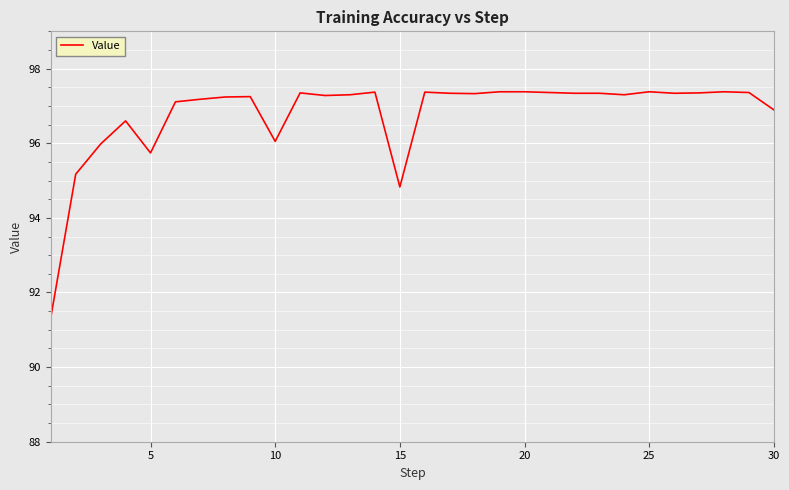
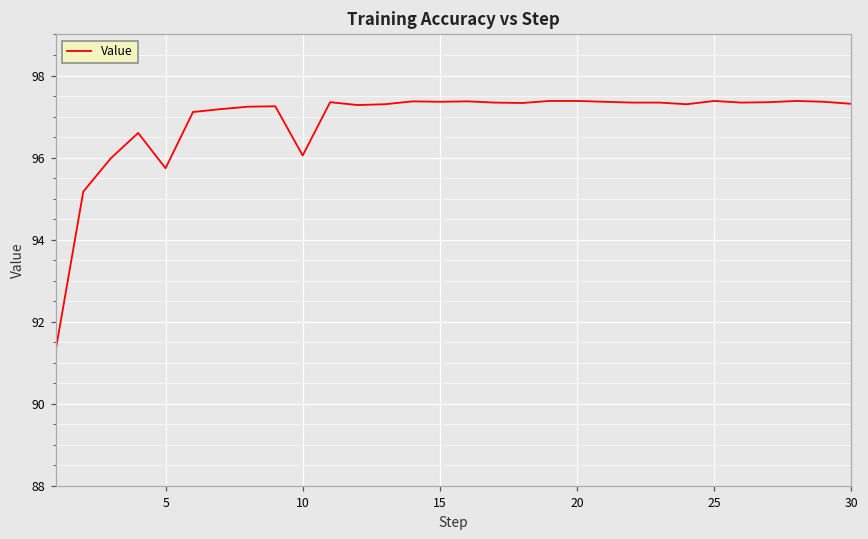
  {
    "5": 95.7,
    "10": 96.1,
-   "15": 94.8,
+   "15": 97.4,
    "20": 97.4,
    "25": 97.4,
-   "30": 96.9
+   "30": 97.3
  }
